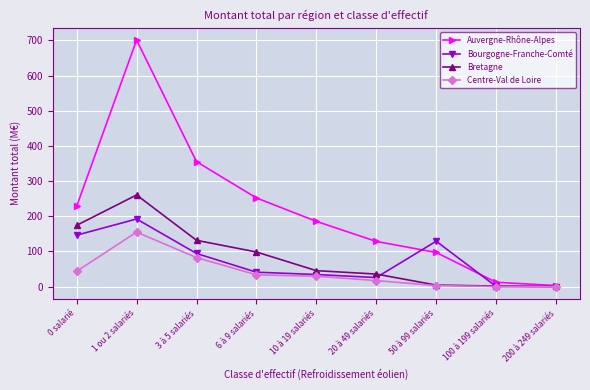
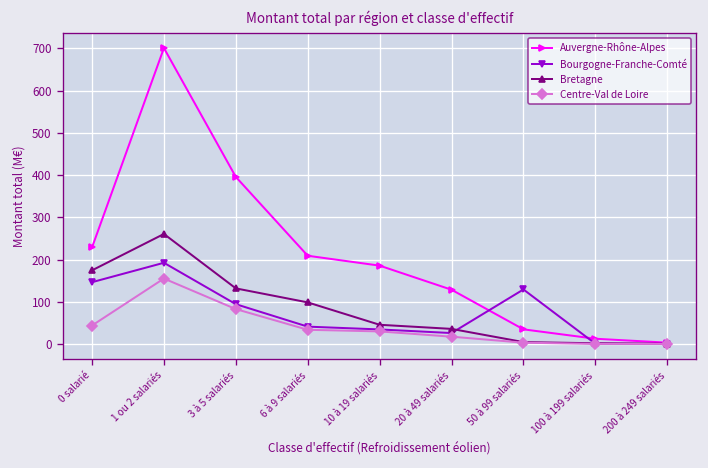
  {
    "Auvergne-Rhône-Alpes": {
      "0 salarié": 230,
      "1 ou 2 salariés": 700,
-     "3 à 5 salariés": 360,
-     "6 à 9 salariés": 250,
+     "3 à 5 salariés": 400,
+     "6 à 9 salariés": 210,
      "10 à 19 salariés": 190,
      "20 à 49 salariés": 130,
-     "50 à 99 salariés": 100,
+     "50 à 99 salariés": 30,
      "100 à 199 salariés": 10
    },
    "Bourgogne-Franche-Comté": {
      "0 salarié": 150,
      "1 ou 2 salariés": 190,
      "3 à 5 salariés": 90,
      "6 à 9 salariés": 40,
      "20 à 49 salariés": 30,
      "50 à 99 salariés": 130
    },
    "Bretagne": {
      "0 salarié": 170,
      "1 ou 2 salariés": 260,
      "3 à 5 salariés": 130,
      "6 à 9 salariés": 100,
      "10 à 19 salariés": 50,
      "20 à 49 salariés": 40
    },
    "Centre-Val de Loire": {
      "0 salarié": 40,
      "1 ou 2 salariés": 150,
      "3 à 5 salariés": 80,
      "6 à 9 salariés": 30,
      "20 à 49 salariés": 20
    }
  }
